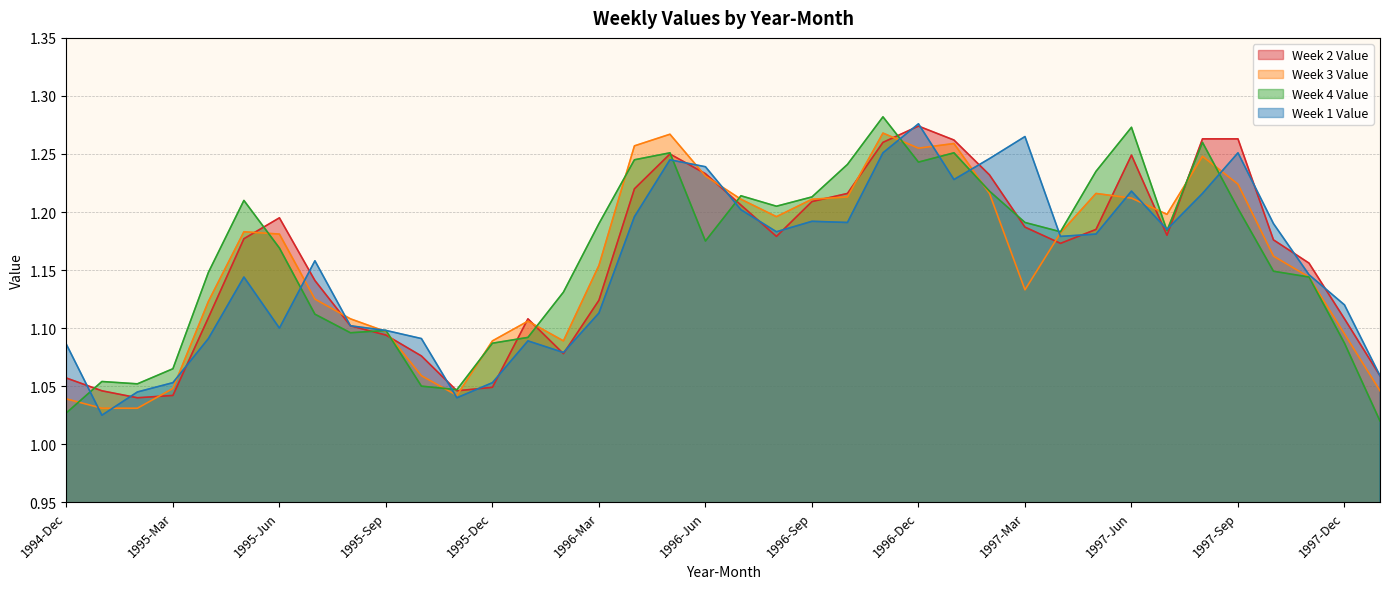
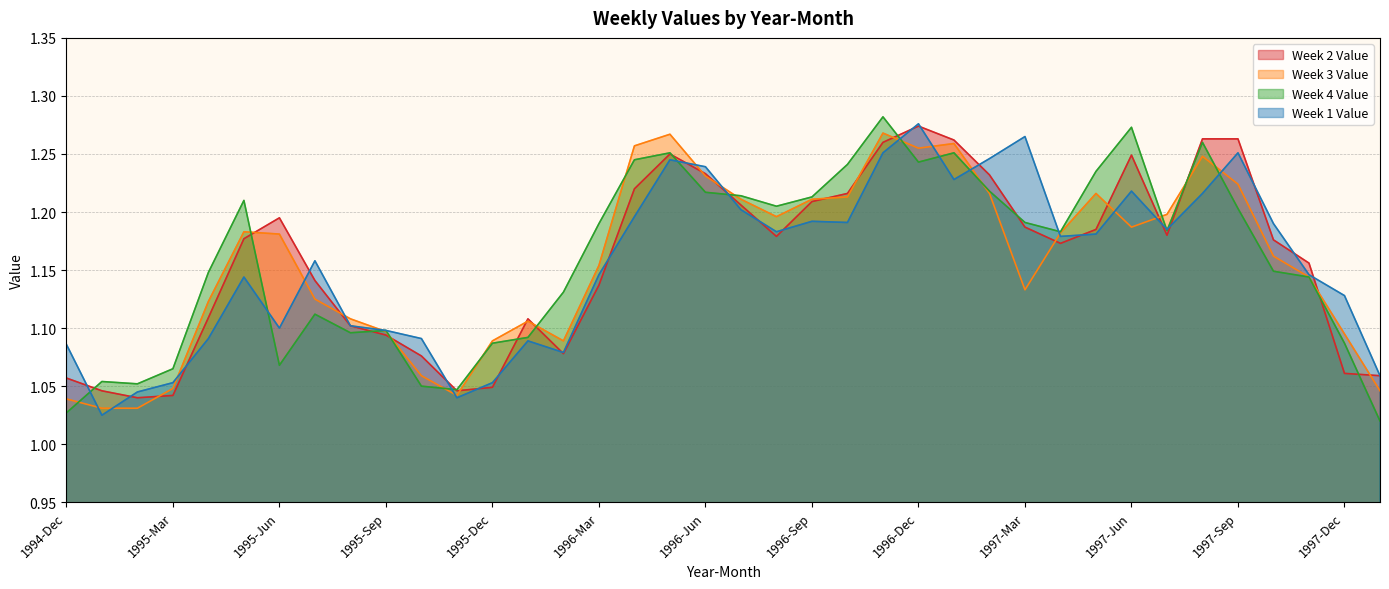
  {
    "Week 2 Value": {
      "1994-Dec": 1.057,
      "1995-Mar": 1.042,
      "1995-Jun": 1.195,
      "1995-Sep": 1.094,
      "1995-Dec": 1.049,
-     "1996-Mar": 1.124,
+     "1996-Mar": 1.137,
      "1997-Mar": 1.187,
      "1997-Jun": 1.249,
      "1997-Sep": 1.263,
-     "1997-Dec": 1.108
+     "1997-Dec": 1.061
    },
    "Week 3 Value": {
      "1994-Dec": 1.039,
      "1995-Mar": 1.048,
      "1995-Jun": 1.181,
      "1996-Mar": 1.154,
      "1996-Dec": 1.255,
      "1997-Mar": 1.133,
-     "1997-Jun": 1.212,
+     "1997-Jun": 1.187,
      "1997-Sep": 1.224,
      "1997-Dec": 1.095
    },
    "Week 4 Value": {
      "1994-Dec": 1.027,
      "1995-Mar": 1.065,
-     "1995-Jun": 1.169,
+     "1995-Jun": 1.068,
      "1996-Mar": 1.190,
-     "1996-Jun": 1.175,
+     "1996-Jun": 1.217,
      "1996-Dec": 1.243,
      "1997-Mar": 1.191,
      "1997-Jun": 1.273,
      "1997-Sep": 1.203,
      "1997-Dec": 1.087
    },
    "Week 1 Value": {
      "1994-Dec": 1.086,
      "1995-Mar": 1.053,
      "1995-Jun": 1.100,
      "1995-Dec": 1.053,
-     "1996-Mar": 1.113,
+     "1996-Mar": 1.146,
      "1996-Jun": 1.239,
      "1996-Sep": 1.192,
      "1997-Mar": 1.265,
      "1997-Jun": 1.218,
      "1997-Sep": 1.251,
-     "1997-Dec": 1.120
+     "1997-Dec": 1.128
    }
  }
